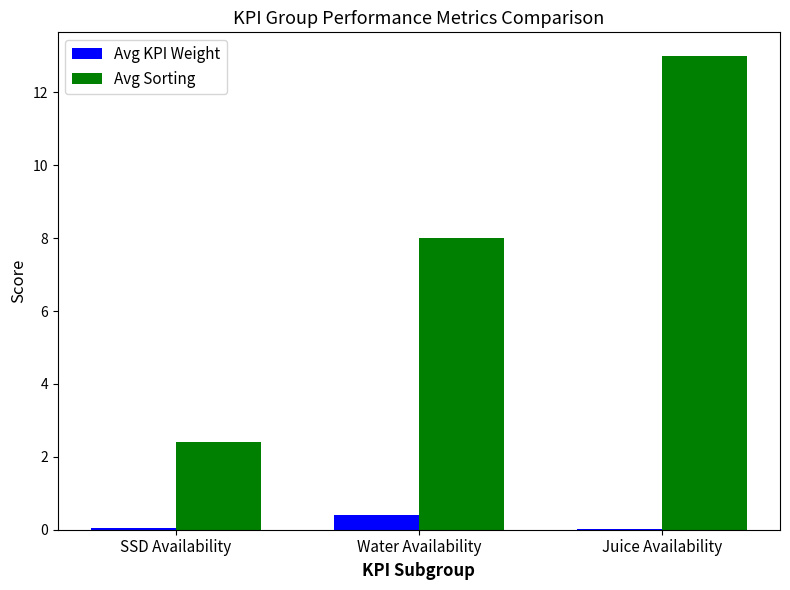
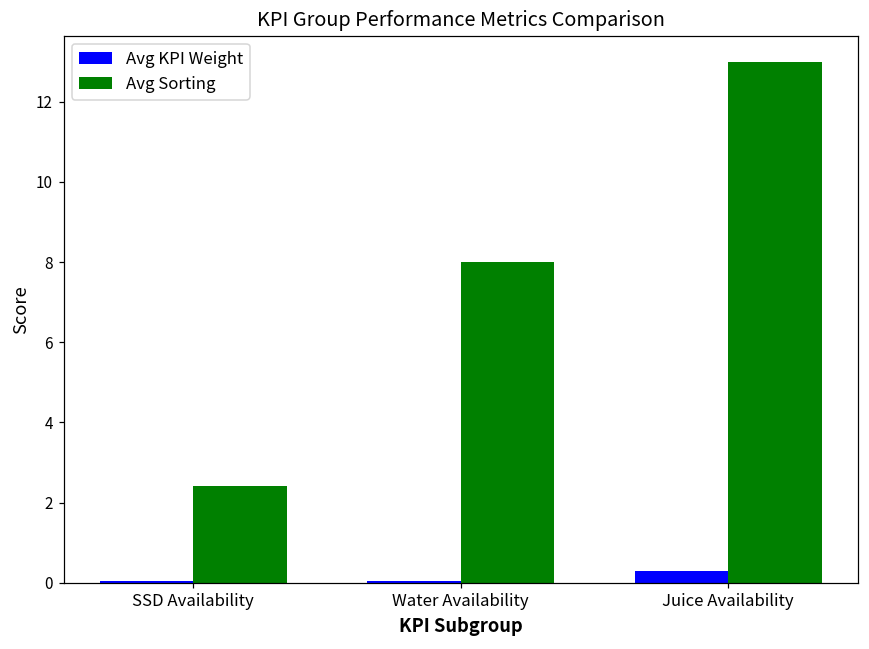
  {
    "Avg KPI Weight": {
-     "Water Availability": 0.4,
-     "Juice Availability": 0.0
+     "Water Availability": 0.0,
+     "Juice Availability": 0.3
    },
    "Avg Sorting": {
      "SSD Availability": 2.4,
      "Water Availability": 8.0,
      "Juice Availability": 13.0
    }
  }
